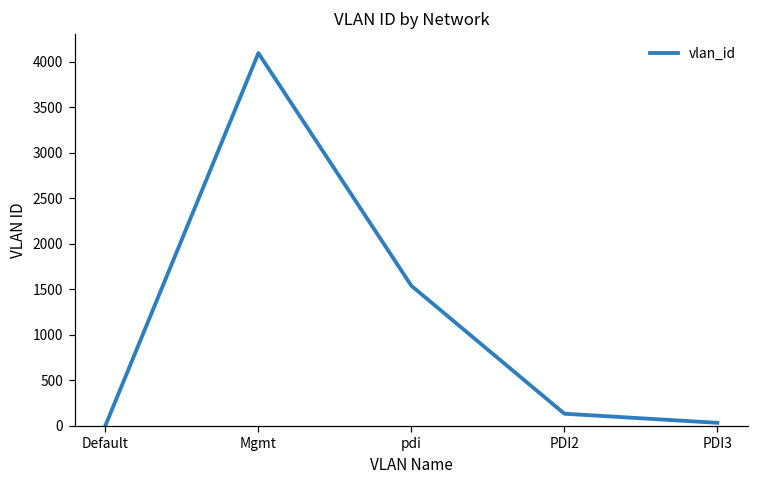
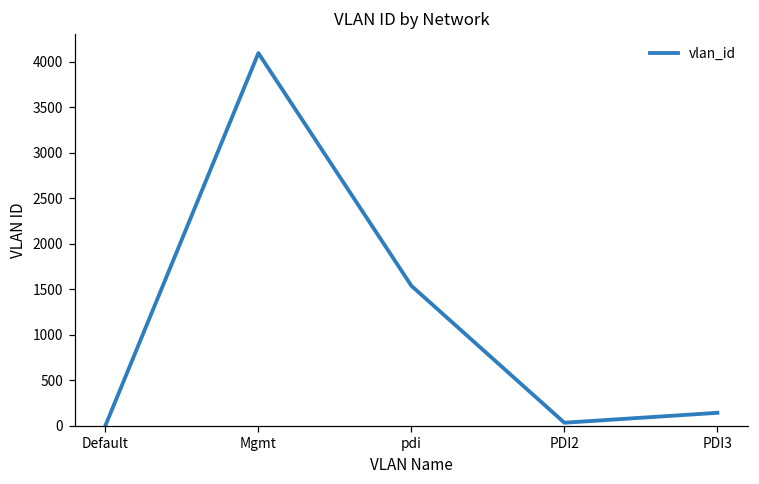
  {
    "Default": 0,
    "Mgmt": 4100,
    "pdi": 1500,
-   "PDI2": 100,
-   "PDI3": 0
+   "PDI2": 0,
+   "PDI3": 100
  }
